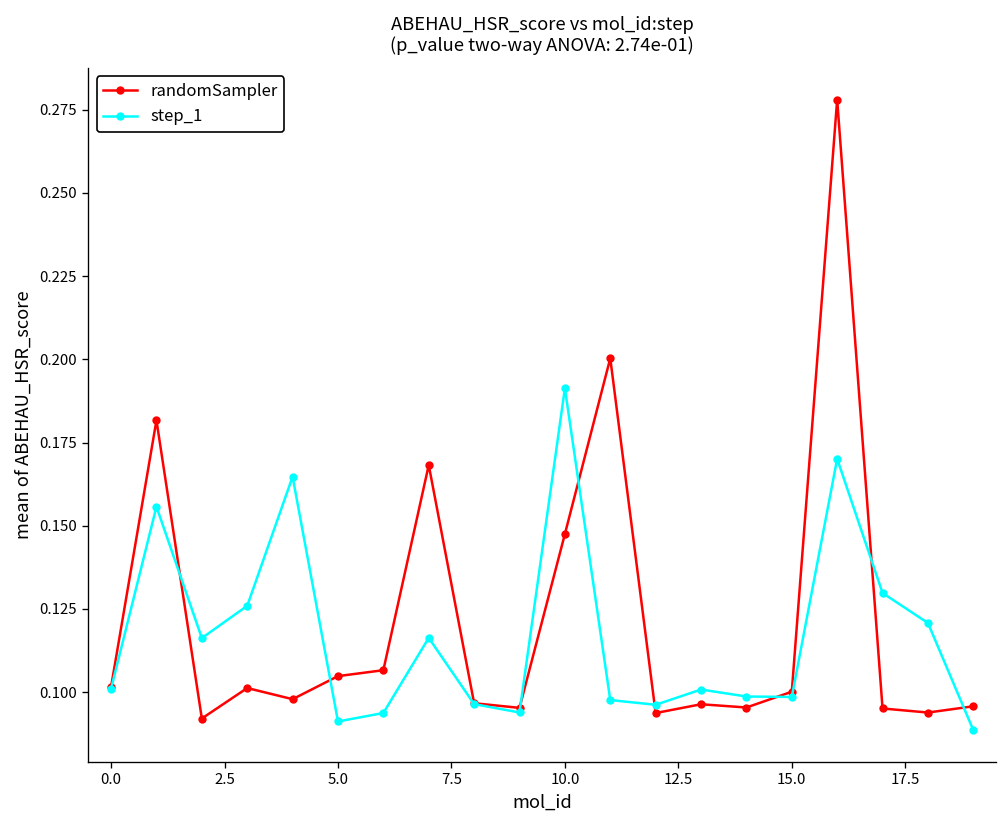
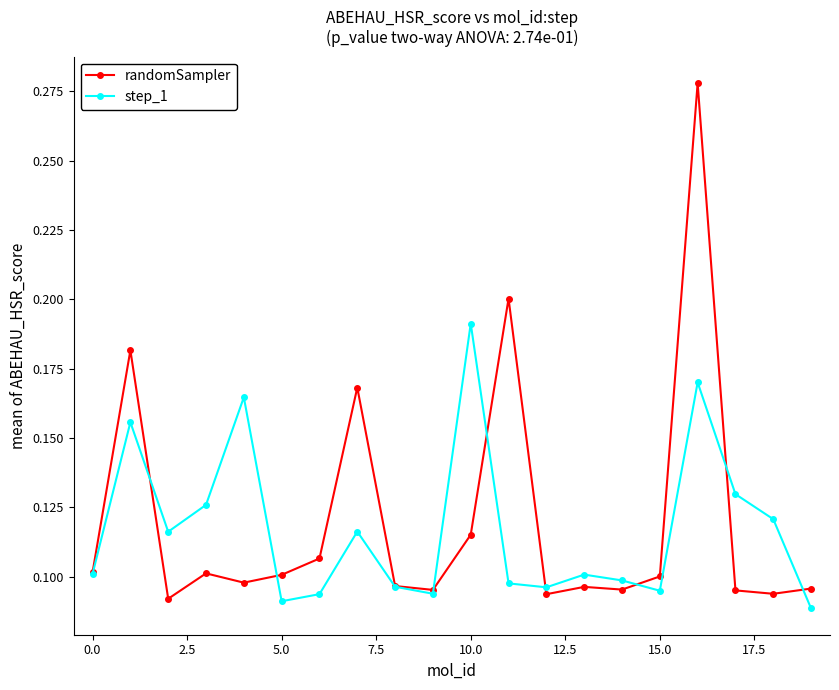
  {
    "randomSampler": {
-     "5.0": 0.105,
-     "10.0": 0.148,
+     "5.0": 0.101,
+     "10.0": 0.115,
      "15.0": 0.100
    },
    "step_1": {
      "5.0": 0.091,
      "10.0": 0.191,
-     "15.0": 0.099
+     "15.0": 0.095
    }
  }
